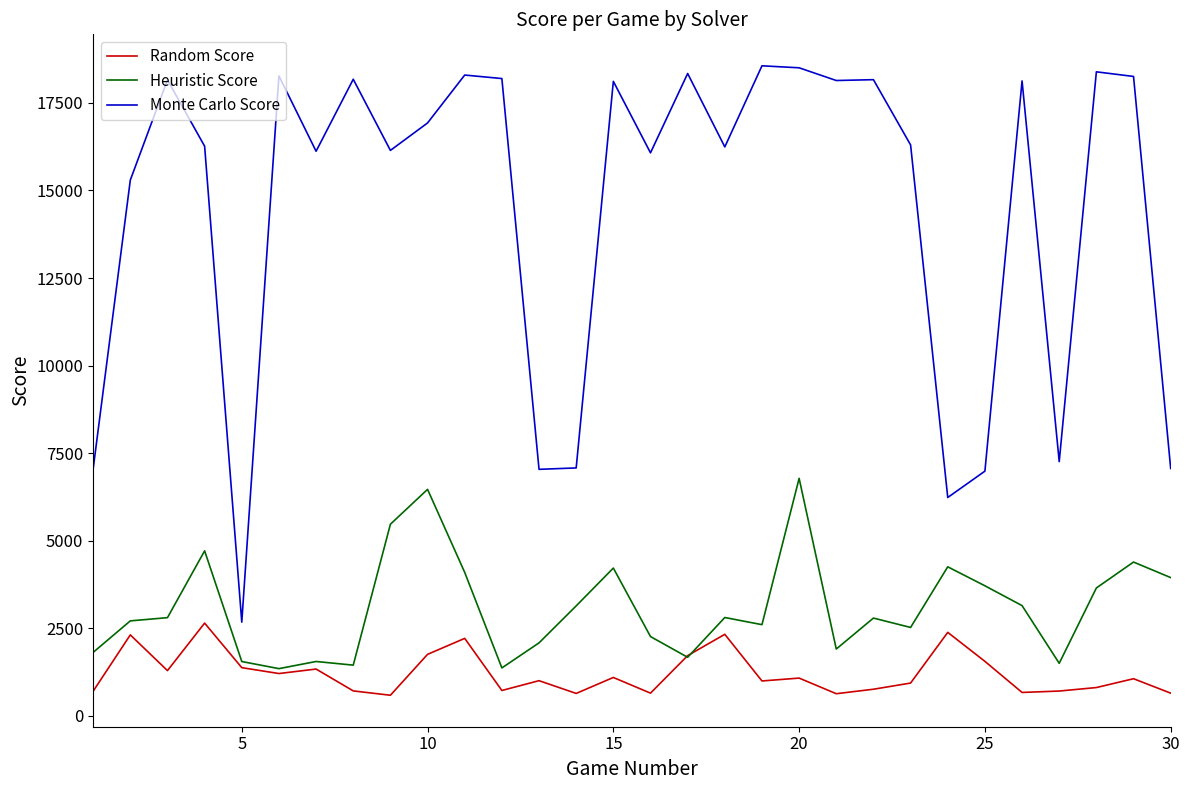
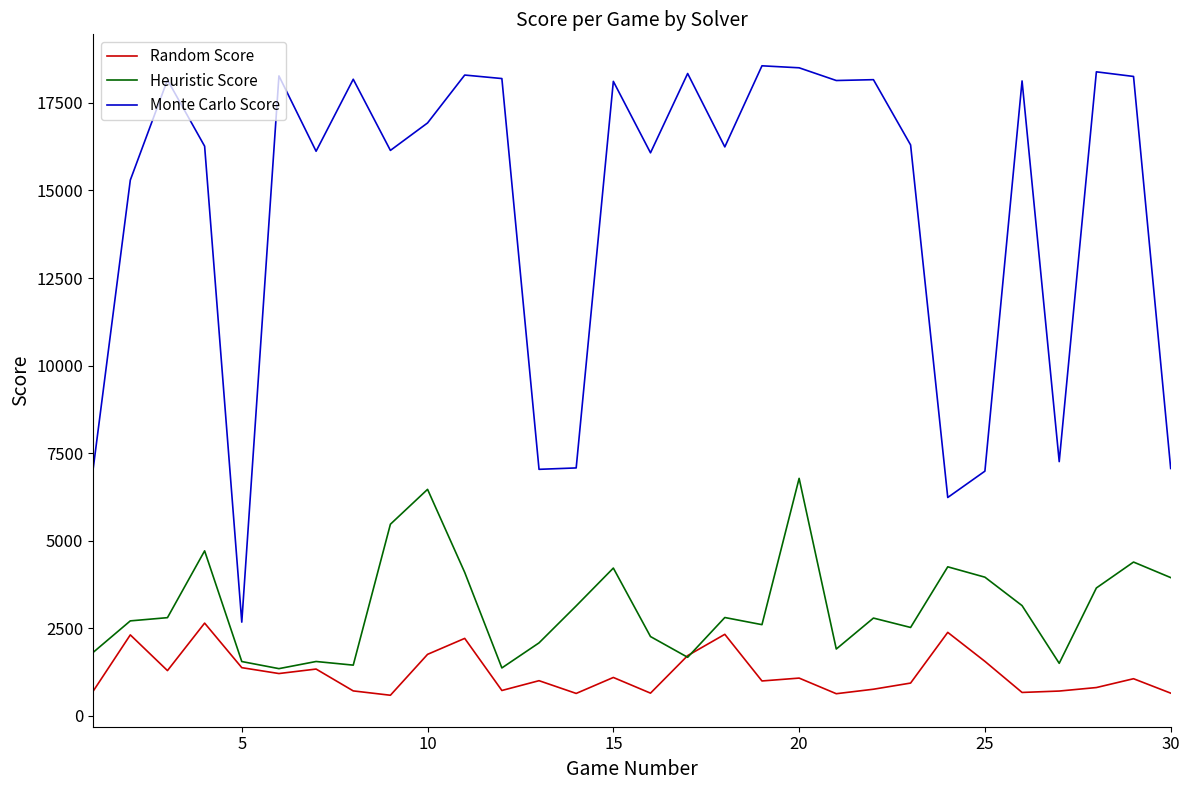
  {
    "Random Score": {
      "5": 1400,
      "10": 1800,
      "15": 1100,
      "20": 1100,
      "25": 1600,
      "30": 600
    },
    "Heuristic Score": {
      "5": 1500,
      "10": 6500,
      "15": 4200,
      "20": 6800,
-     "25": 3700,
+     "25": 4000,
      "30": 3900
    },
    "Monte Carlo Score": {
      "5": 2700,
      "10": 16900,
      "15": 18100,
      "20": 18500,
      "25": 7000,
      "30": 7100
    }
  }
